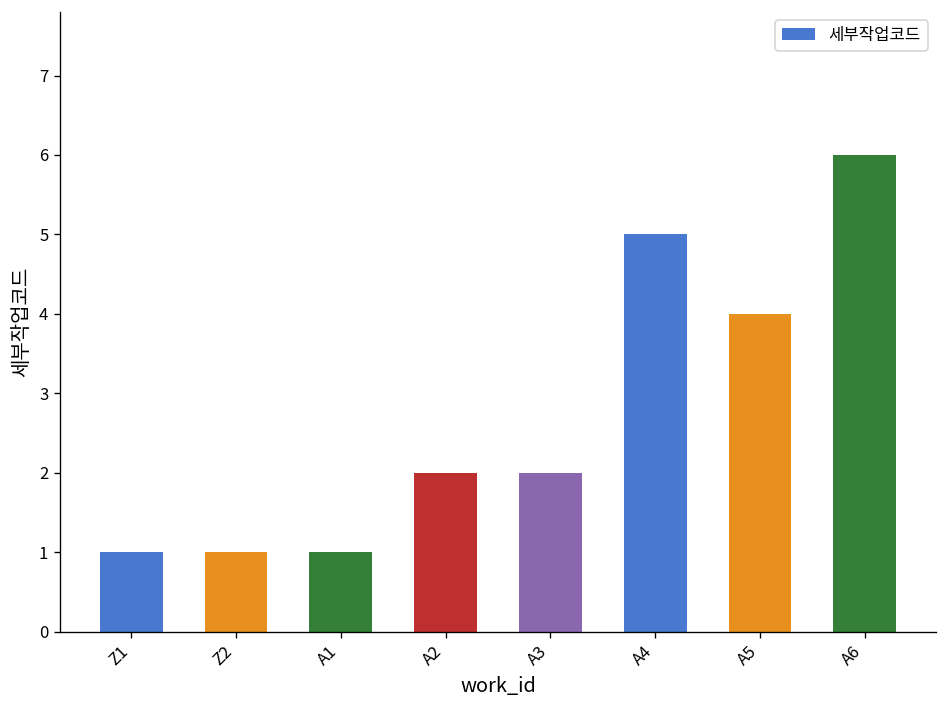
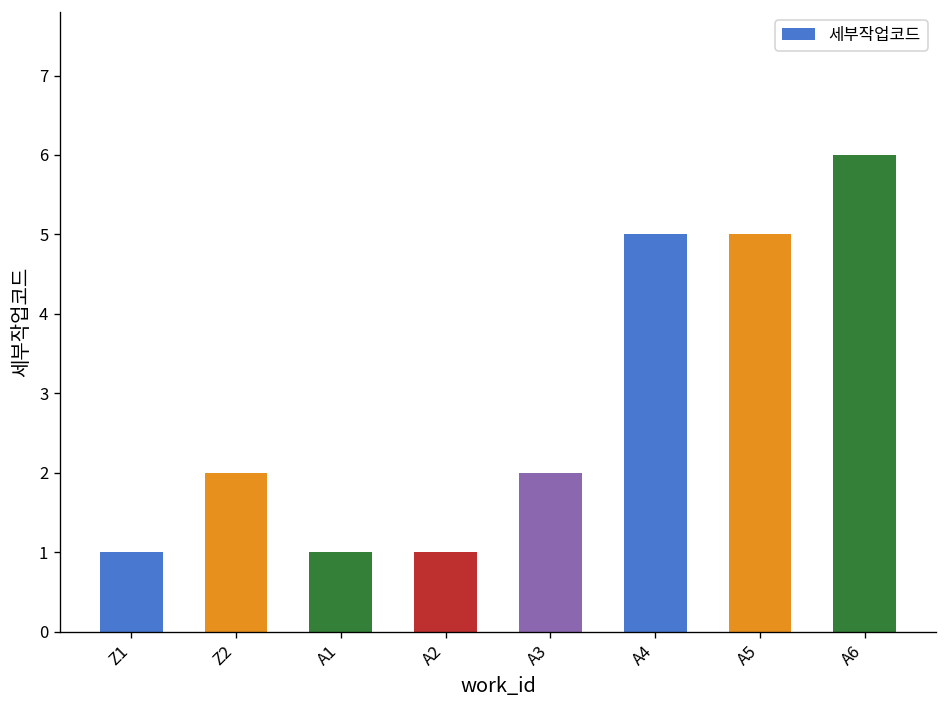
  {
    "Z1": 1,
-   "Z2": 1,
+   "Z2": 2,
    "A1": 1,
-   "A2": 2,
+   "A2": 1,
    "A3": 2,
    "A4": 5,
-   "A5": 4,
+   "A5": 5,
    "A6": 6
  }
